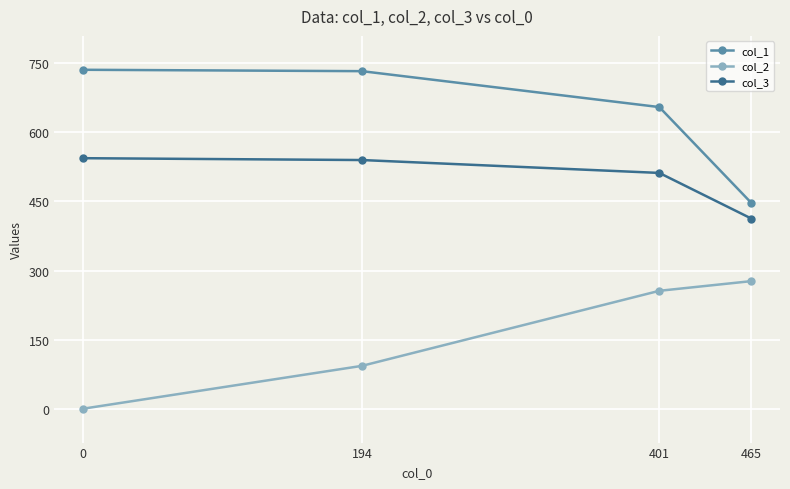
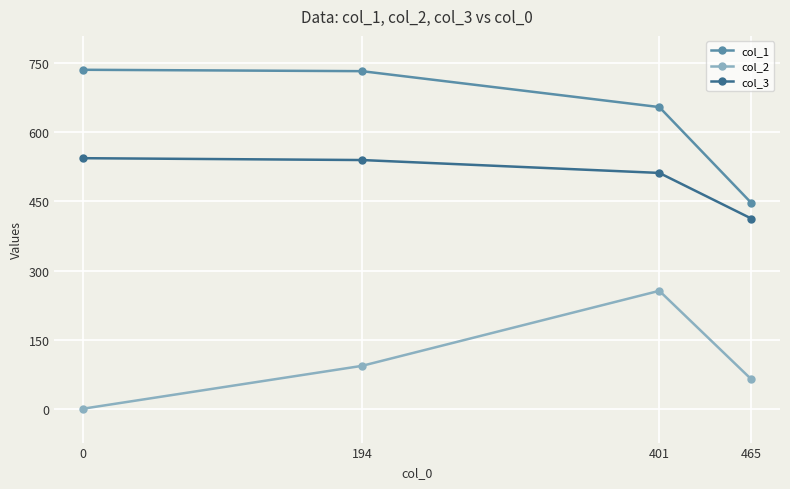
  {
    "col_2": {
      "0": 0,
      "194": 90,
      "401": 260,
-     "465": 280
+     "465": 60
    }
  }
